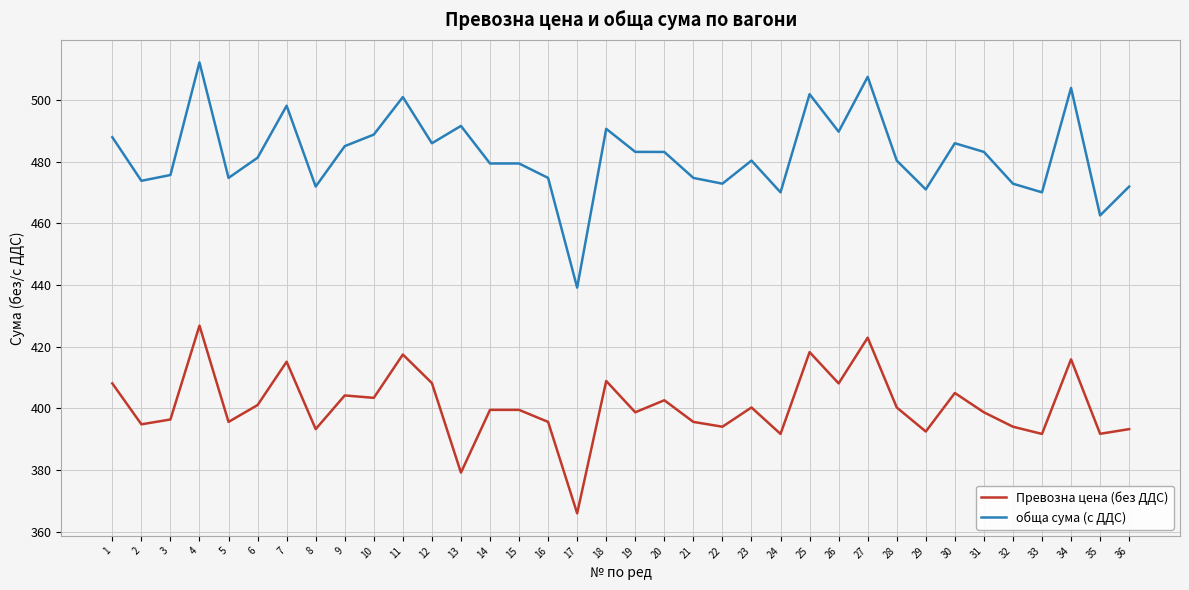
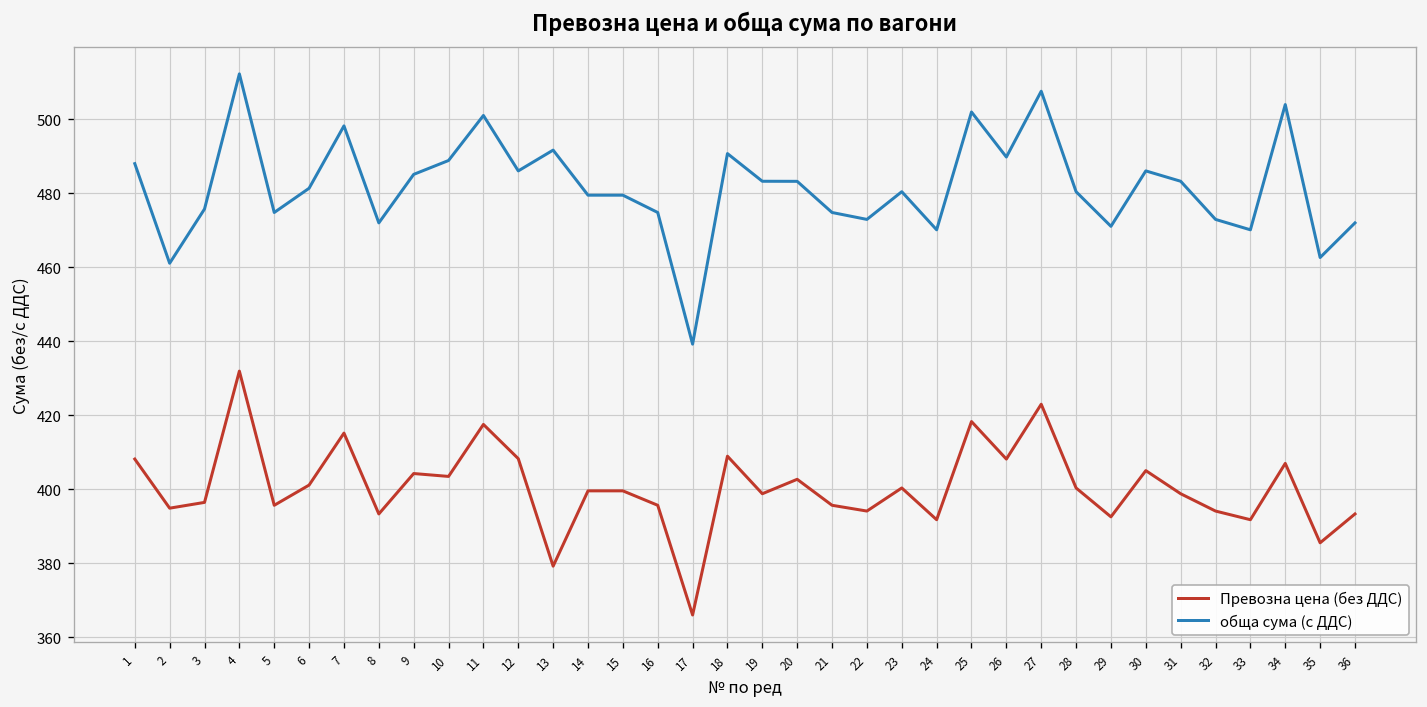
  {
    "Превозна цена (без ДДС)": {
      "1": 408,
      "2": 395,
      "3": 396,
-     "4": 427,
+     "4": 432,
      "5": 396,
      "6": 401,
      "7": 415,
      "8": 393,
      "9": 404,
      "10": 403,
      "11": 418,
      "12": 408,
      "13": 379,
      "14": 400,
      "15": 400,
      "16": 396,
      "17": 366,
      "18": 409,
      "19": 399,
      "20": 403,
      "21": 396,
      "22": 394,
      "23": 400,
      "24": 392,
      "25": 418,
      "26": 408,
      "27": 423,
      "28": 400,
      "29": 393,
      "30": 405,
      "31": 399,
      "32": 394,
      "33": 392,
-     "34": 416,
-     "35": 392,
+     "34": 407,
+     "35": 386,
      "36": 393
    },
    "обща сума (с ДДС)": {
      "1": 488,
-     "2": 474,
+     "2": 461,
      "3": 476,
      "4": 512,
      "5": 475,
      "6": 481,
      "7": 498,
      "8": 472,
      "9": 485,
      "10": 489,
      "11": 501,
      "12": 486,
      "13": 492,
      "14": 479,
      "15": 479,
      "16": 475,
      "17": 439,
      "18": 491,
      "19": 483,
      "20": 483,
      "21": 475,
      "22": 473,
      "23": 480,
      "24": 470,
      "25": 502,
      "26": 490,
      "27": 508,
      "28": 480,
      "29": 471,
      "30": 486,
      "31": 483,
      "32": 473,
      "33": 470,
      "34": 504,
      "35": 463,
      "36": 472
    }
  }
